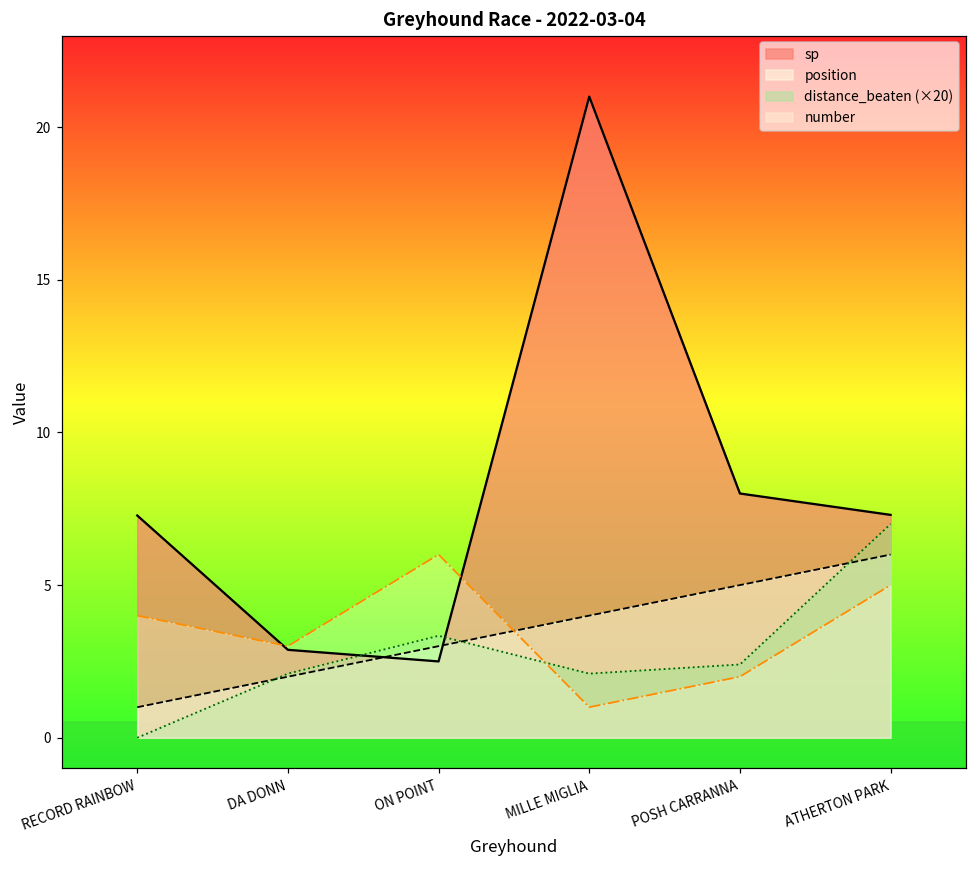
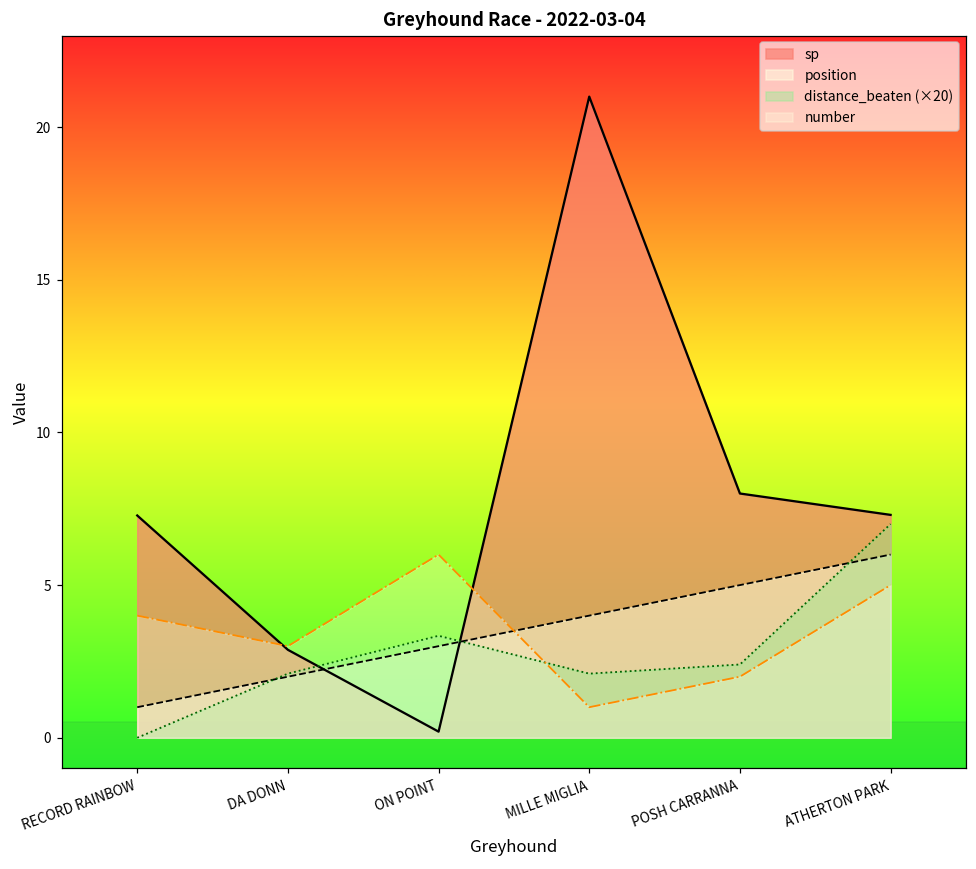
  {
    "sp": {
      "RECORD RAINBOW": 7.3,
      "DA DONN": 2.9,
-     "ON POINT": 2.5,
+     "ON POINT": 0.2,
      "MILLE MIGLIA": 21.0,
      "POSH CARRANNA": 8.0,
      "ATHERTON PARK": 7.3
    },
    "distance_beaten (×20)": {
      "RECORD RAINBOW": 0.0,
      "DA DONN": 2.1,
      "ON POINT": 3.3,
      "MILLE MIGLIA": 2.1,
      "POSH CARRANNA": 2.4,
      "ATHERTON PARK": 7.0
    }
  }
